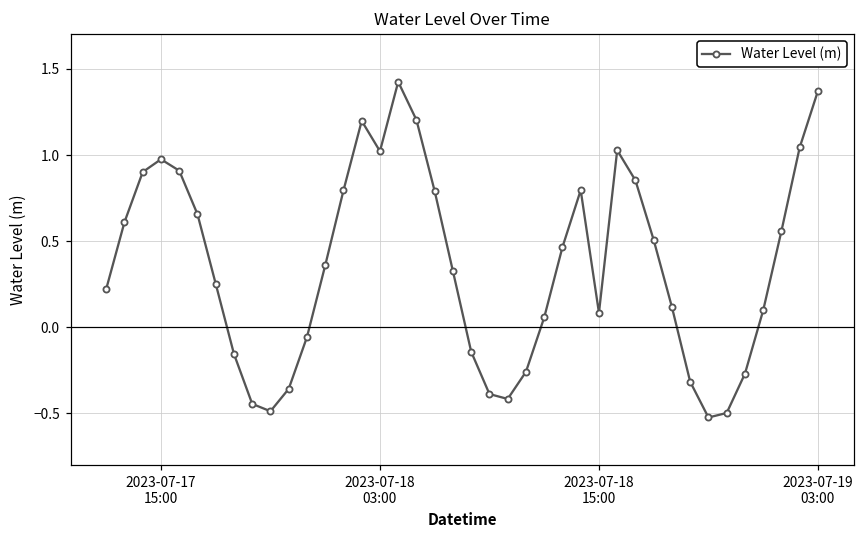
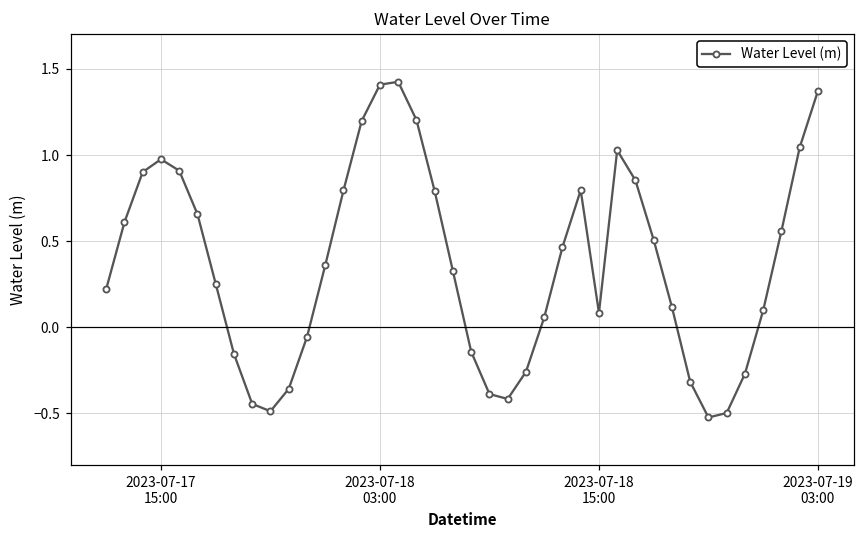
  {
    "2023-07-17 15:00": 0.98,
-   "2023-07-18 03:00": 1.02,
+   "2023-07-18 03:00": 1.41,
    "2023-07-18 15:00": 0.08,
    "2023-07-19 03:00": 1.37
  }
